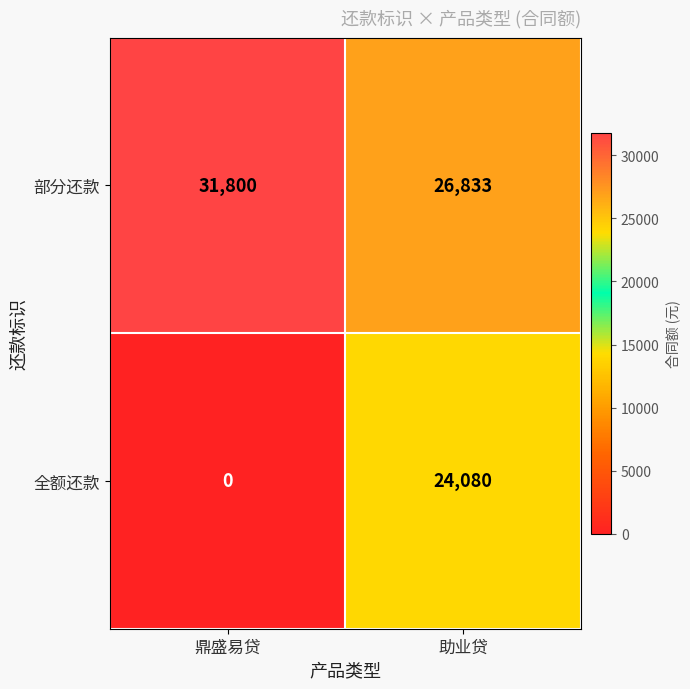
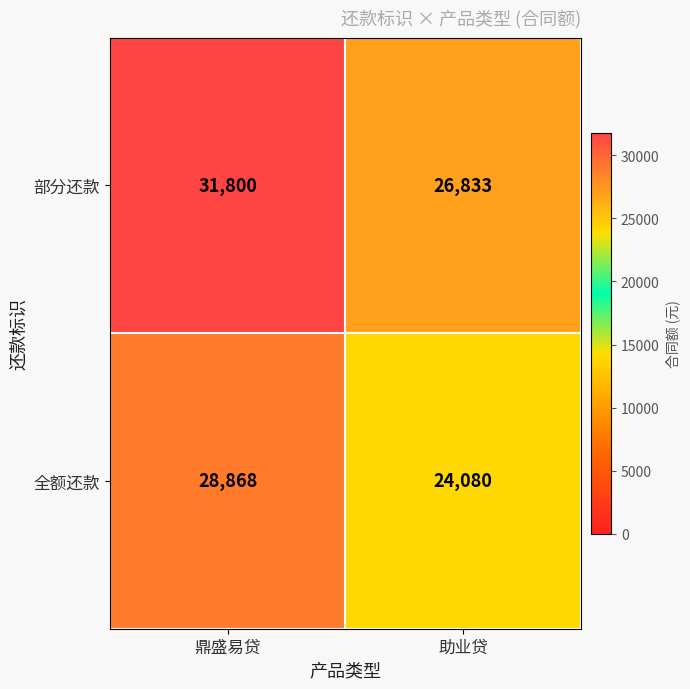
  {
    "部分还款": {
      "鼎盛易贷": "31,800",
      "助业贷": "26,833"
    },
    "全额还款": {
-     "鼎盛易贷": "0",
+     "鼎盛易贷": "28,868",
      "助业贷": "24,080"
    }
  }
